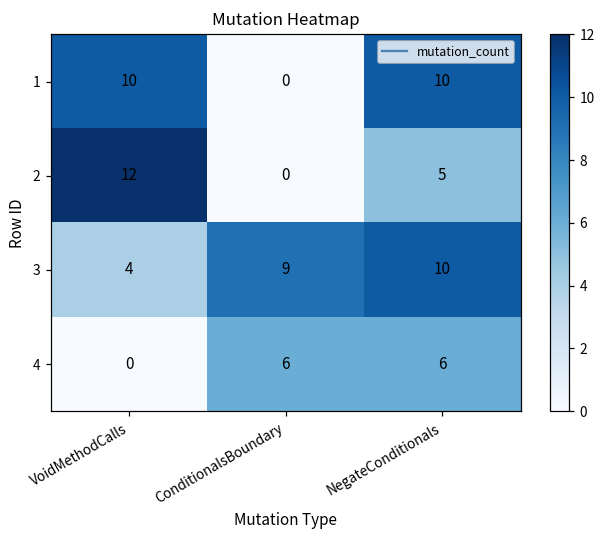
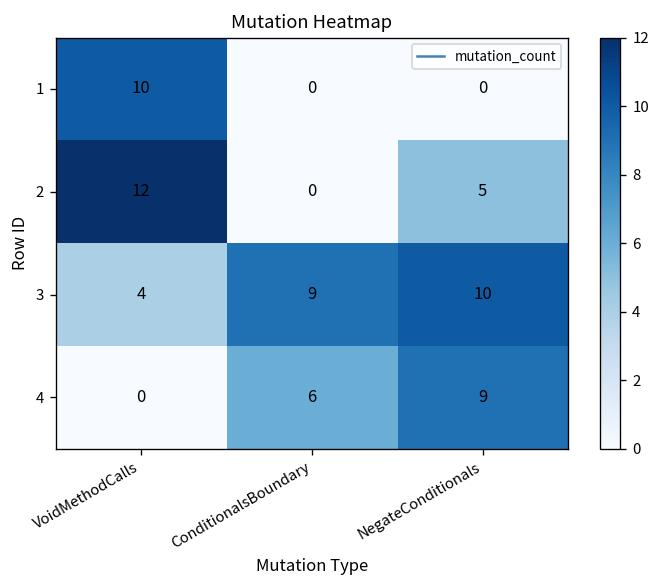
  {
    "1": {
      "VoidMethodCalls": 10,
      "ConditionalsBoundary": 0,
-     "NegateConditionals": 10
+     "NegateConditionals": 0
    },
    "2": {
      "VoidMethodCalls": 12,
      "ConditionalsBoundary": 0,
      "NegateConditionals": 5
    },
    "3": {
      "VoidMethodCalls": 4,
      "ConditionalsBoundary": 9,
      "NegateConditionals": 10
    },
    "4": {
      "VoidMethodCalls": 0,
      "ConditionalsBoundary": 6,
-     "NegateConditionals": 6
+     "NegateConditionals": 9
    }
  }
